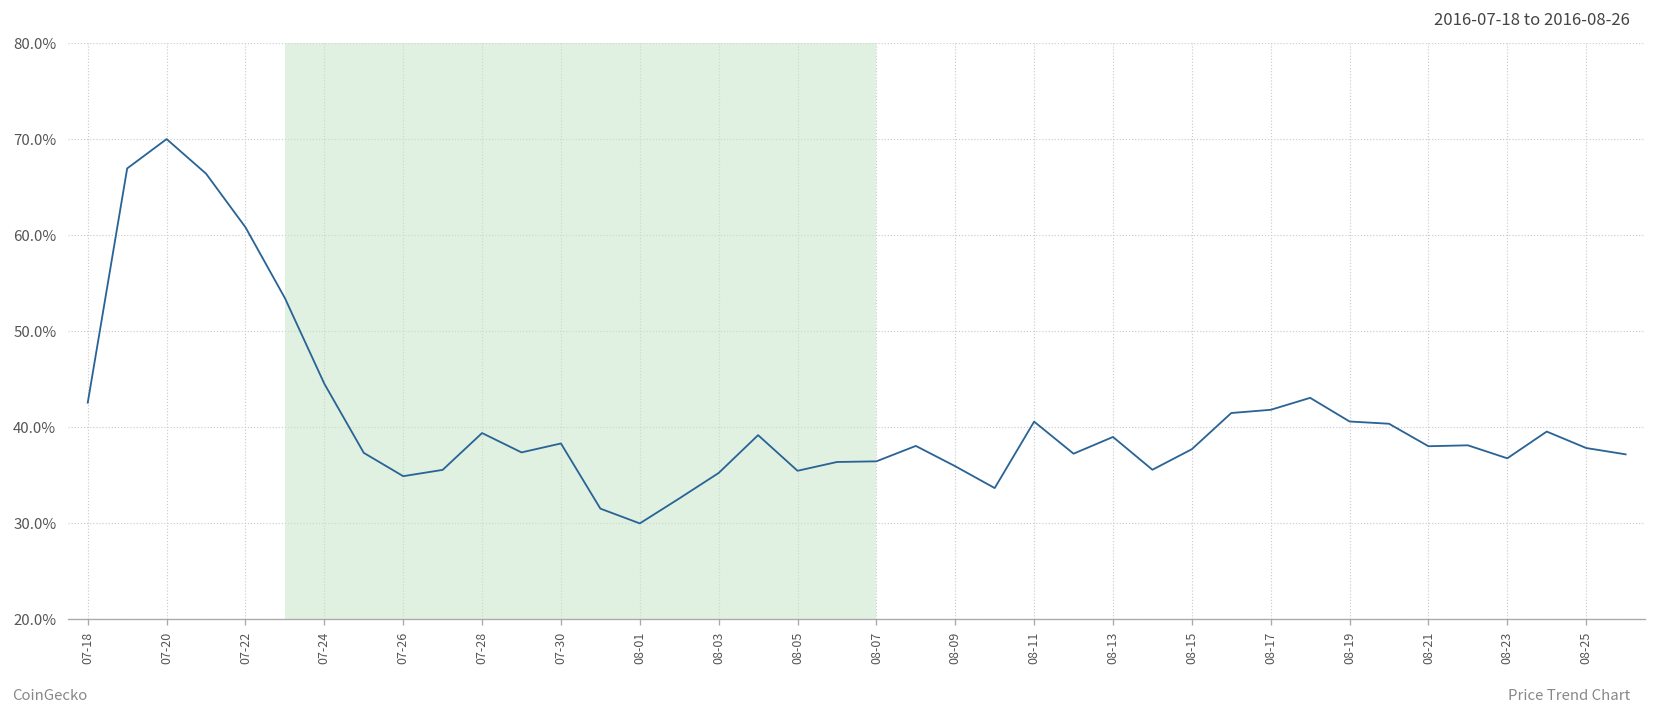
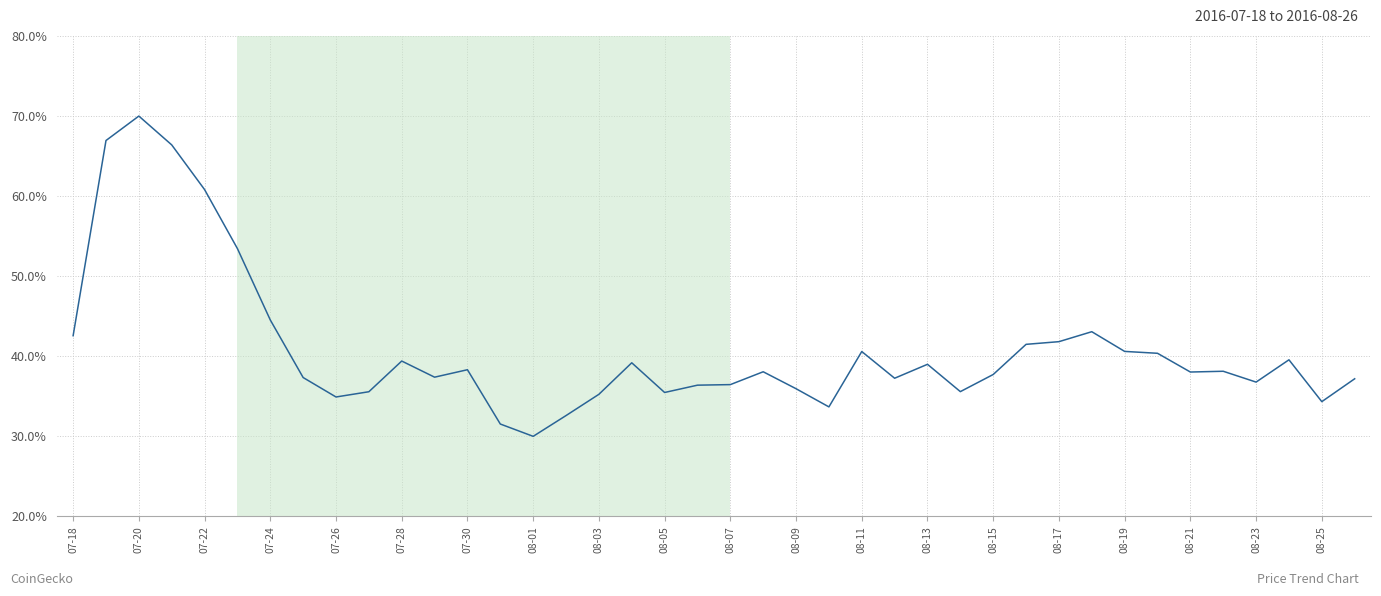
  {
    "07-18": "43%",
    "07-20": "70%",
    "07-22": "61%",
    "07-24": "45%",
    "07-26": "35%",
    "07-28": "39%",
    "07-30": "38%",
    "08-01": "30%",
    "08-03": "35%",
    "08-05": "35%",
    "08-07": "36%",
    "08-09": "36%",
    "08-11": "41%",
    "08-13": "39%",
    "08-15": "38%",
    "08-17": "42%",
    "08-19": "41%",
    "08-21": "38%",
    "08-23": "37%",
-   "08-25": "38%"
+   "08-25": "34%"
  }
